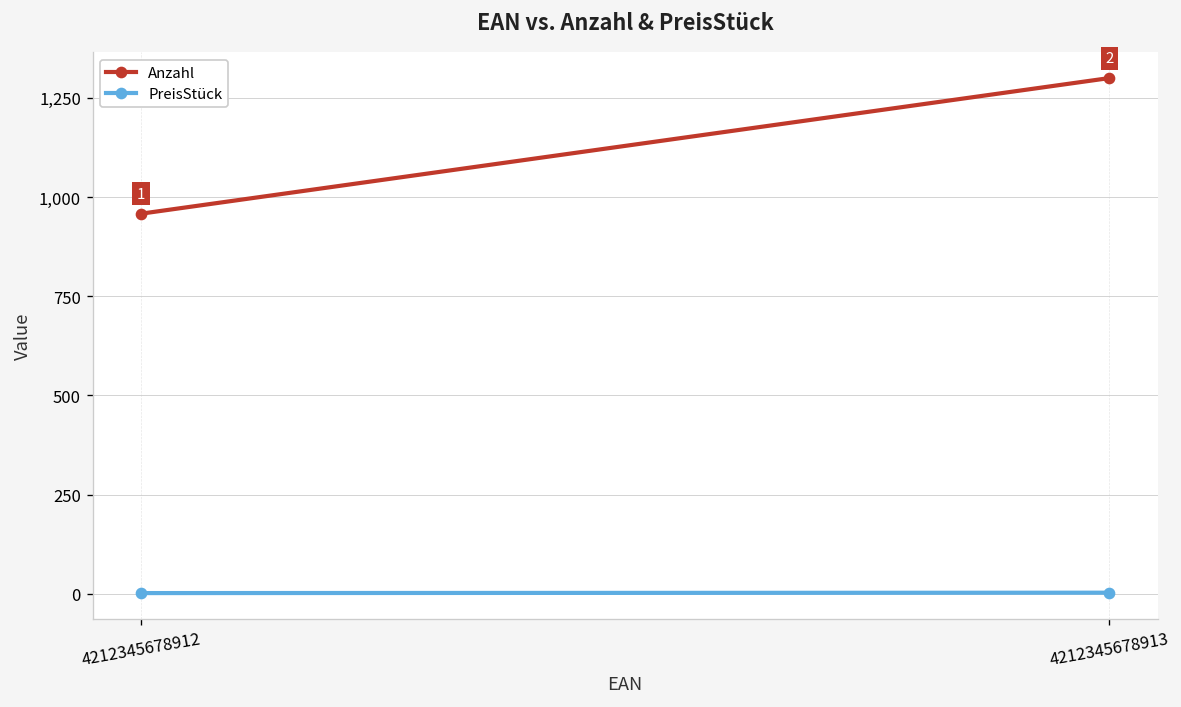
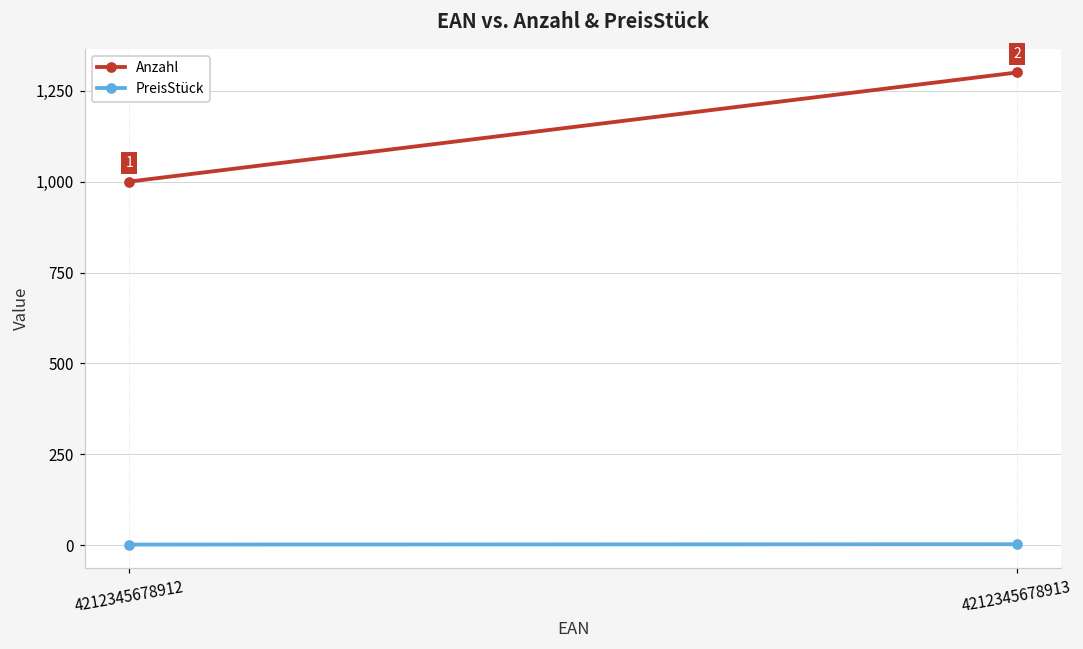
  {
    "Anzahl": {
-     "4212345678912": "960"
+     "4212345678912": "1,000"
    },
    "PreisStück": {
      "4212345678912": "0",
      "4212345678913": "0"
    }
  }
